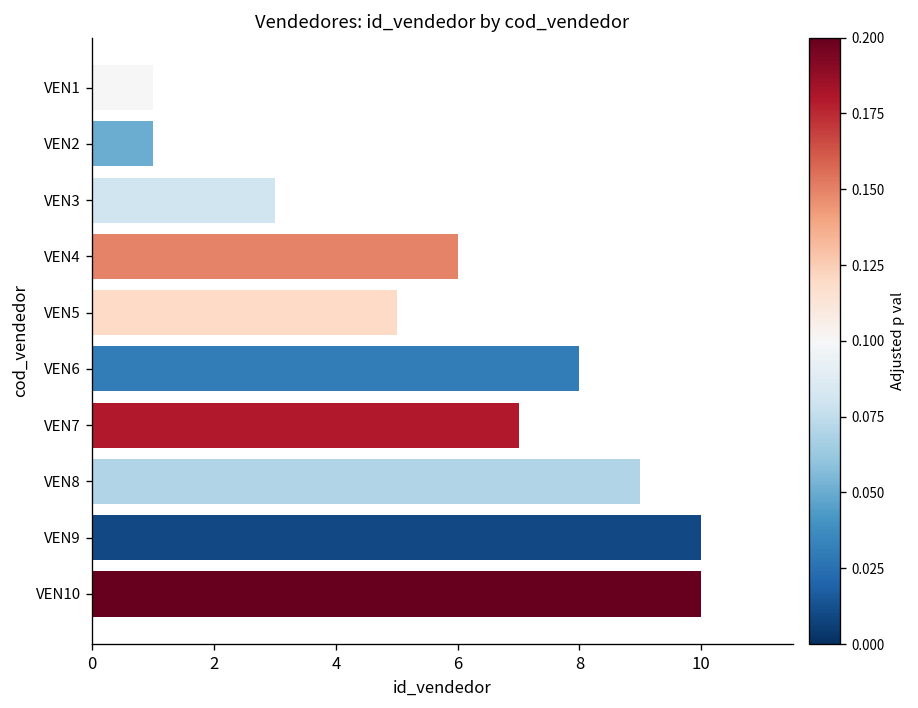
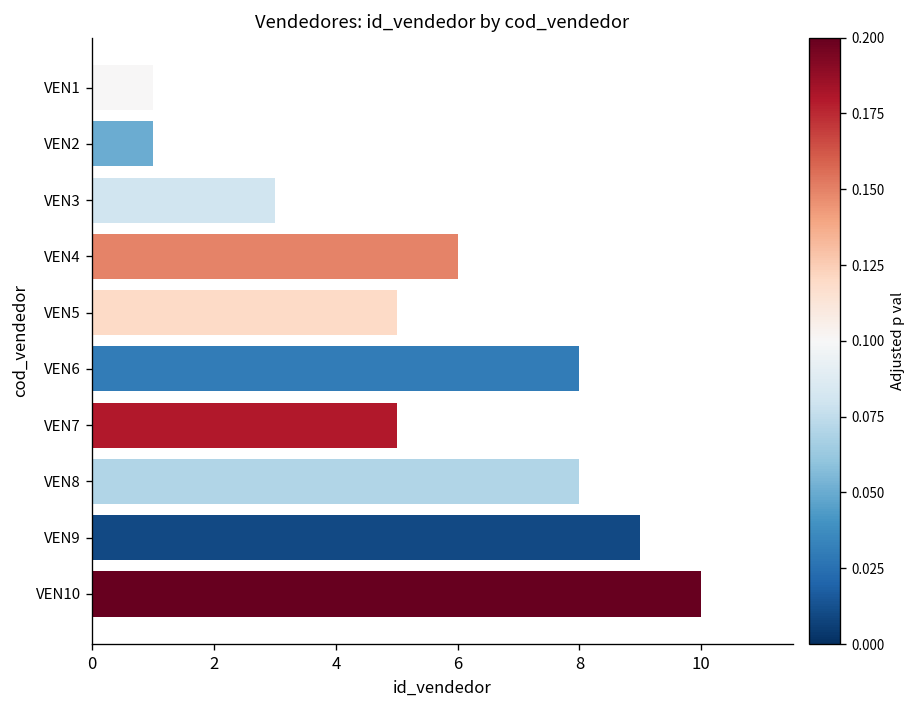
  {
    "VEN1": 1,
    "VEN2": 1,
    "VEN3": 3,
    "VEN4": 6,
    "VEN5": 5,
    "VEN6": 8,
-   "VEN7": 7,
-   "VEN8": 9,
-   "VEN9": 10,
+   "VEN7": 5,
+   "VEN8": 8,
+   "VEN9": 9,
    "VEN10": 10
  }
